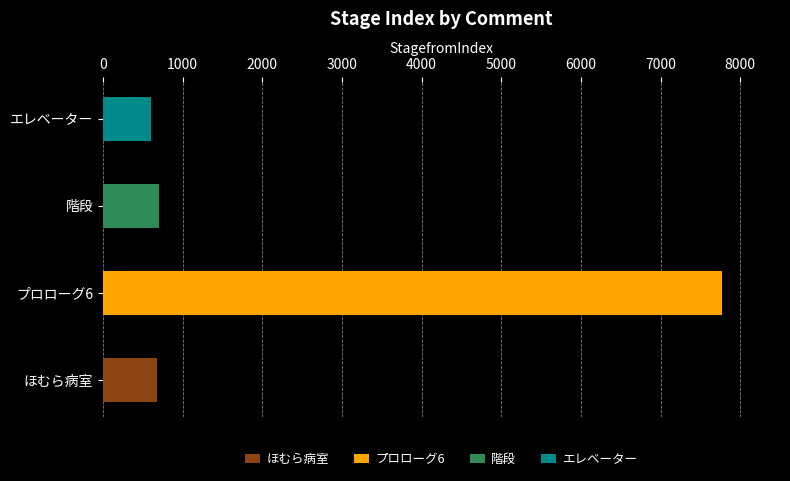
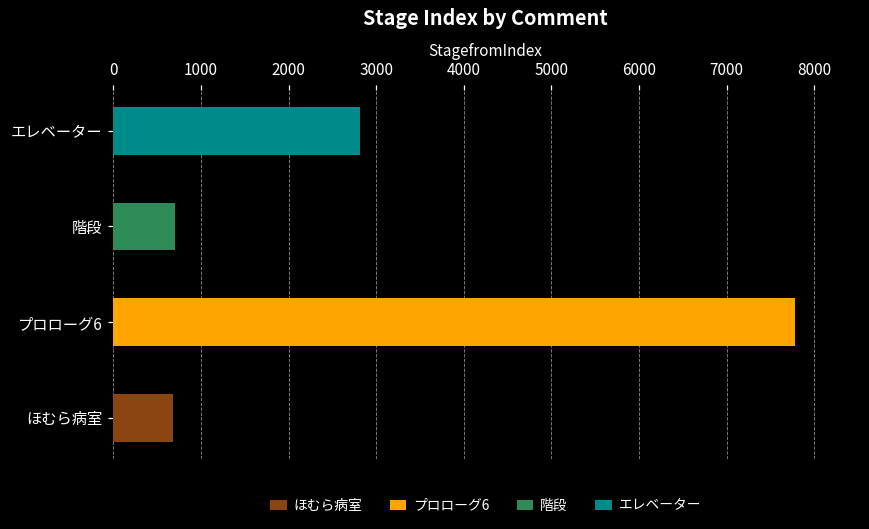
  {
-   "エレベーター": 600,
+   "エレベーター": 2800,
    "階段": 700,
    "プロローグ6": 7800,
    "ほむら病室": 700
  }
